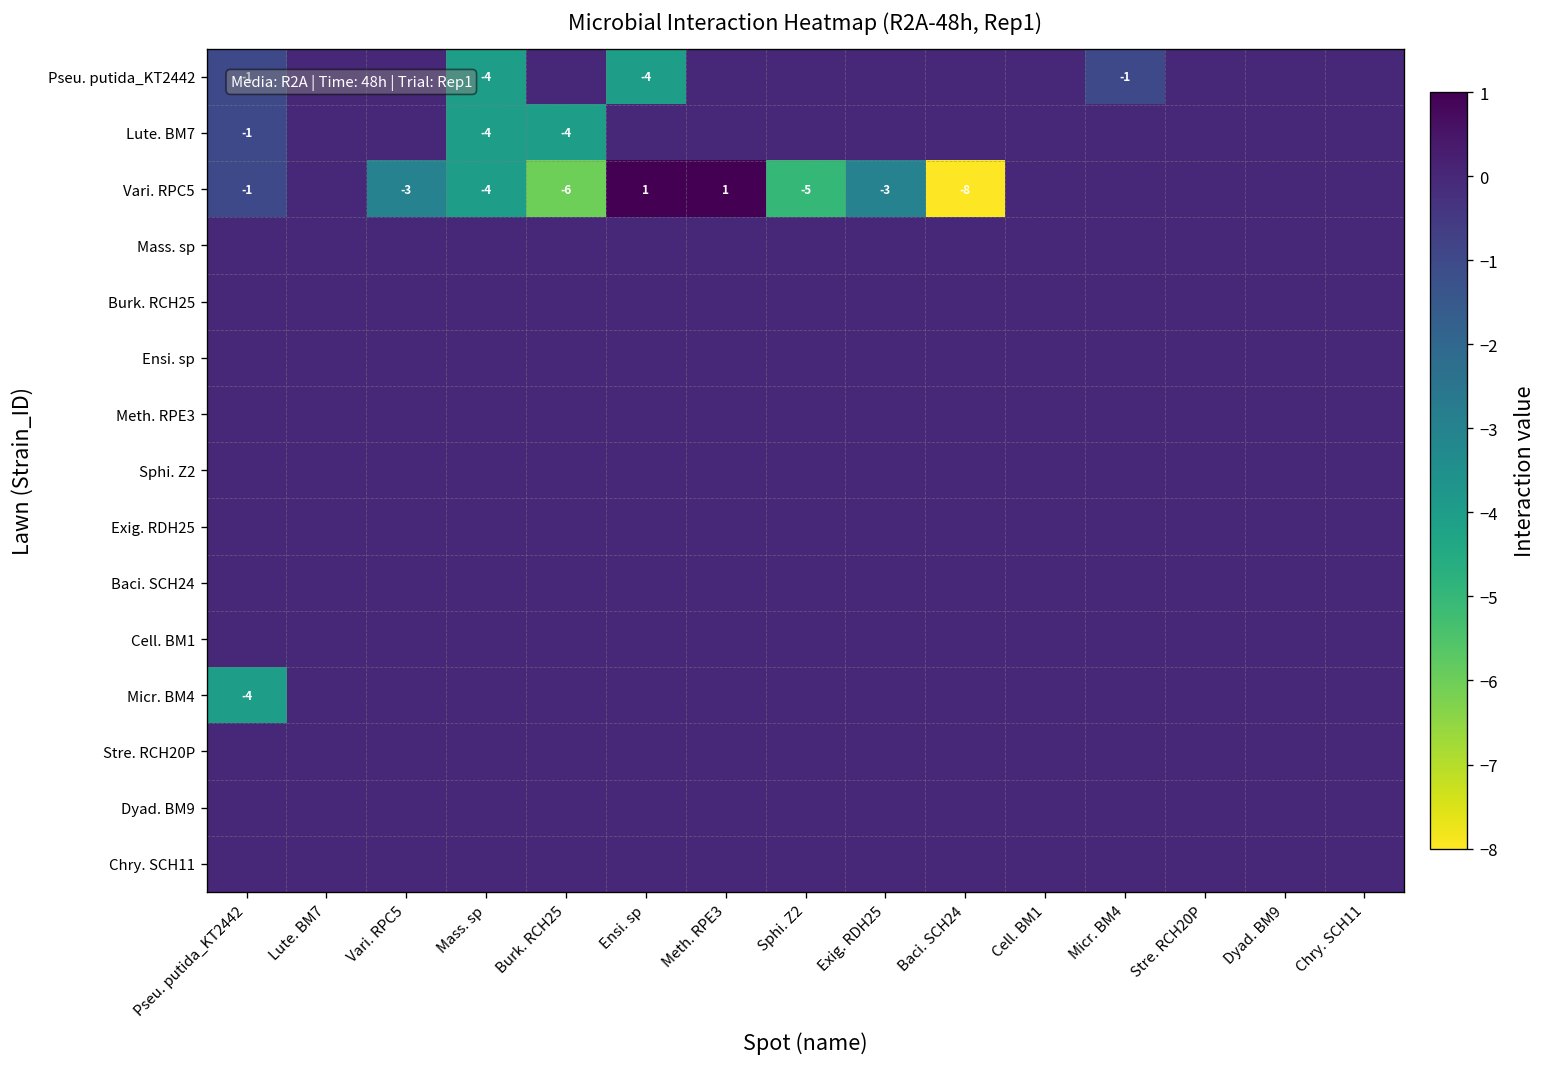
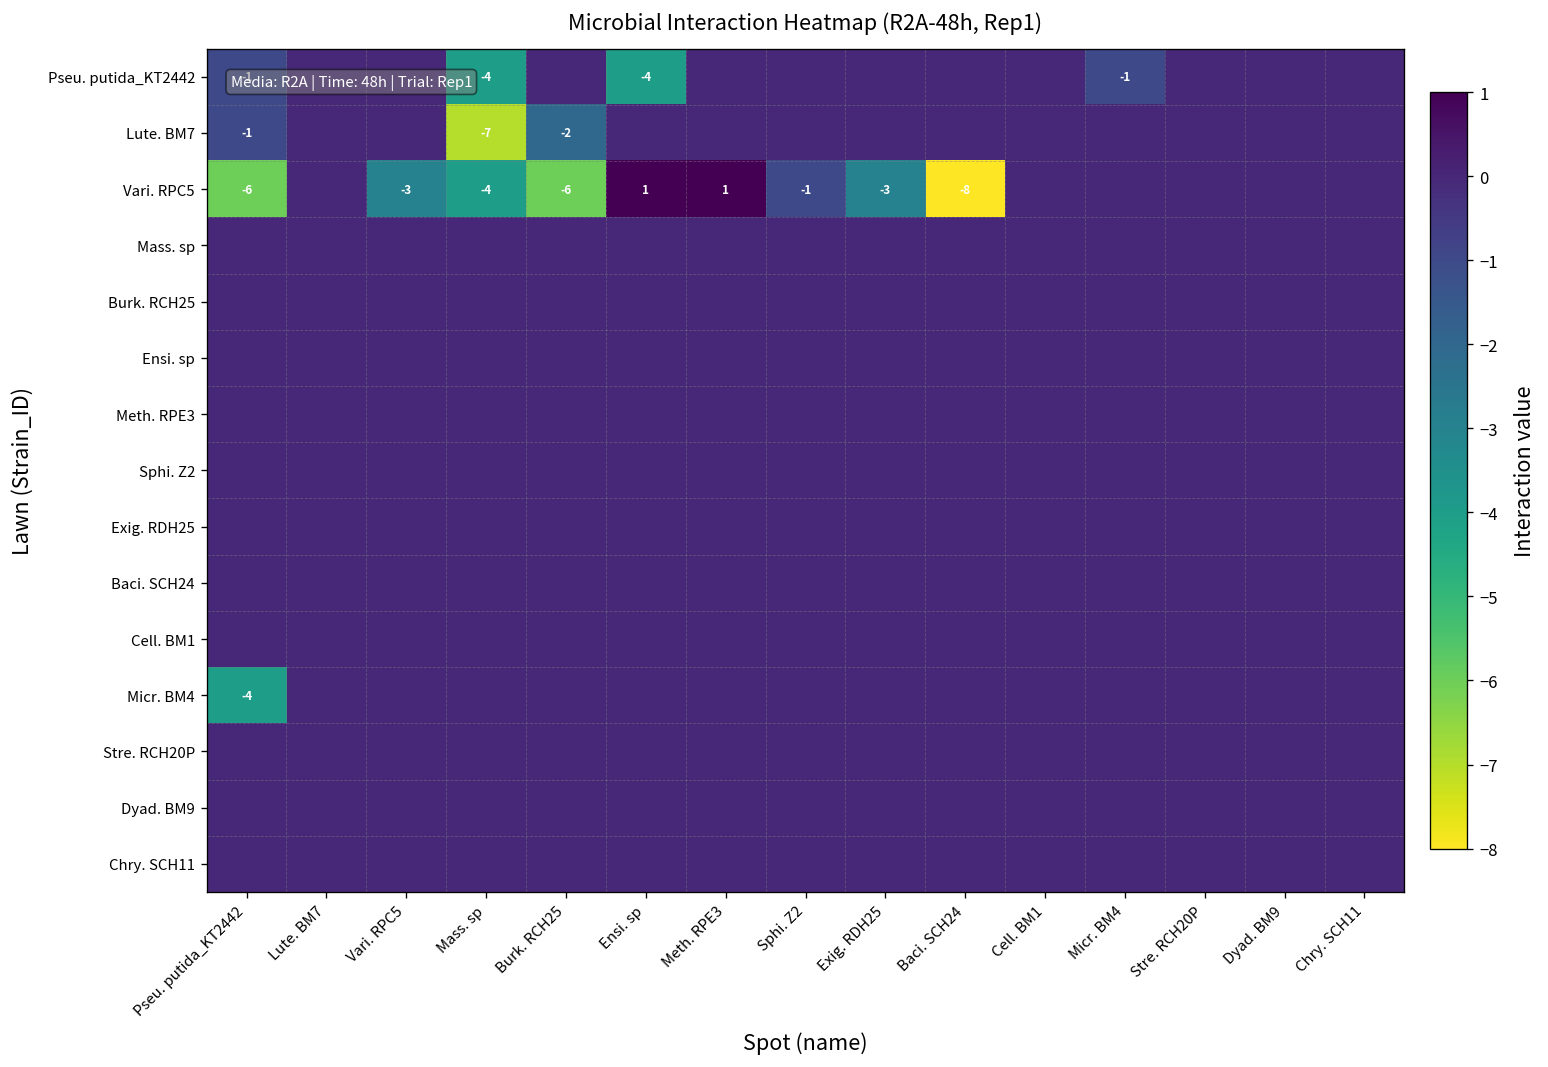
  {
    "Pseu. putida_KT2442": {
      "Mass. sp": -4,
      "Ensi. sp": -4,
      "Micr. BM4": -1
    },
    "Lute. BM7": {
      "Pseu. putida_KT2442": -1,
-     "Mass. sp": -4,
-     "Burk. RCH25": -4
+     "Mass. sp": -7,
+     "Burk. RCH25": -2
    },
    "Vari. RPC5": {
-     "Pseu. putida_KT2442": -1,
+     "Pseu. putida_KT2442": -6,
      "Vari. RPC5": -3,
      "Mass. sp": -4,
      "Burk. RCH25": -6,
      "Ensi. sp": 1,
      "Meth. RPE3": 1,
-     "Sphi. Z2": -5,
+     "Sphi. Z2": -1,
      "Exig. RDH25": -3,
      "Baci. SCH24": -8
    },
    "Micr. BM4": {
      "Pseu. putida_KT2442": -4
    }
  }
